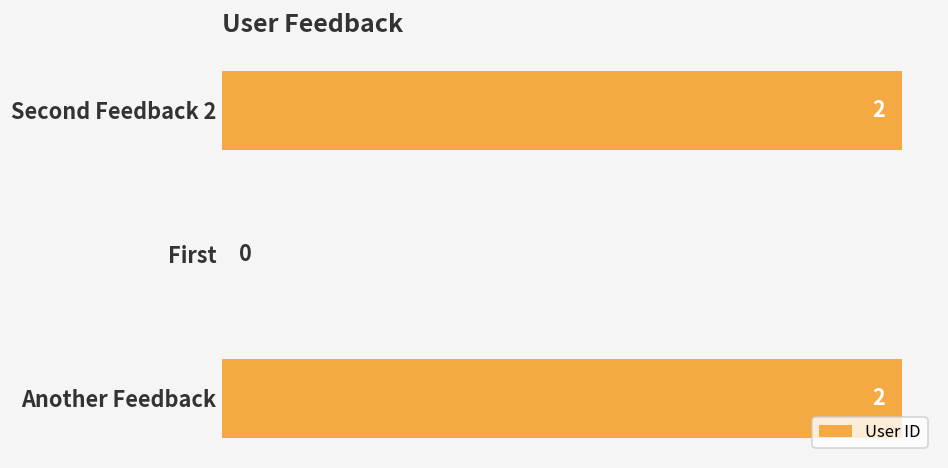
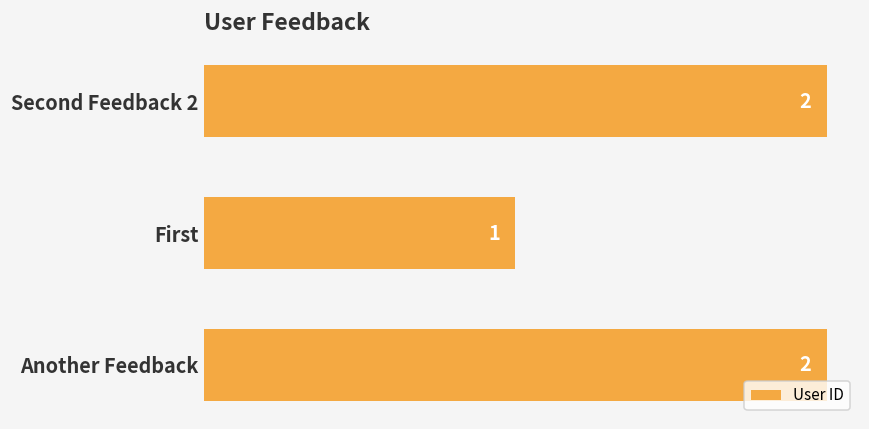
  {
    "Second Feedback 2": 2,
-   "First": 0,
+   "First": 1,
    "Another Feedback": 2
  }
